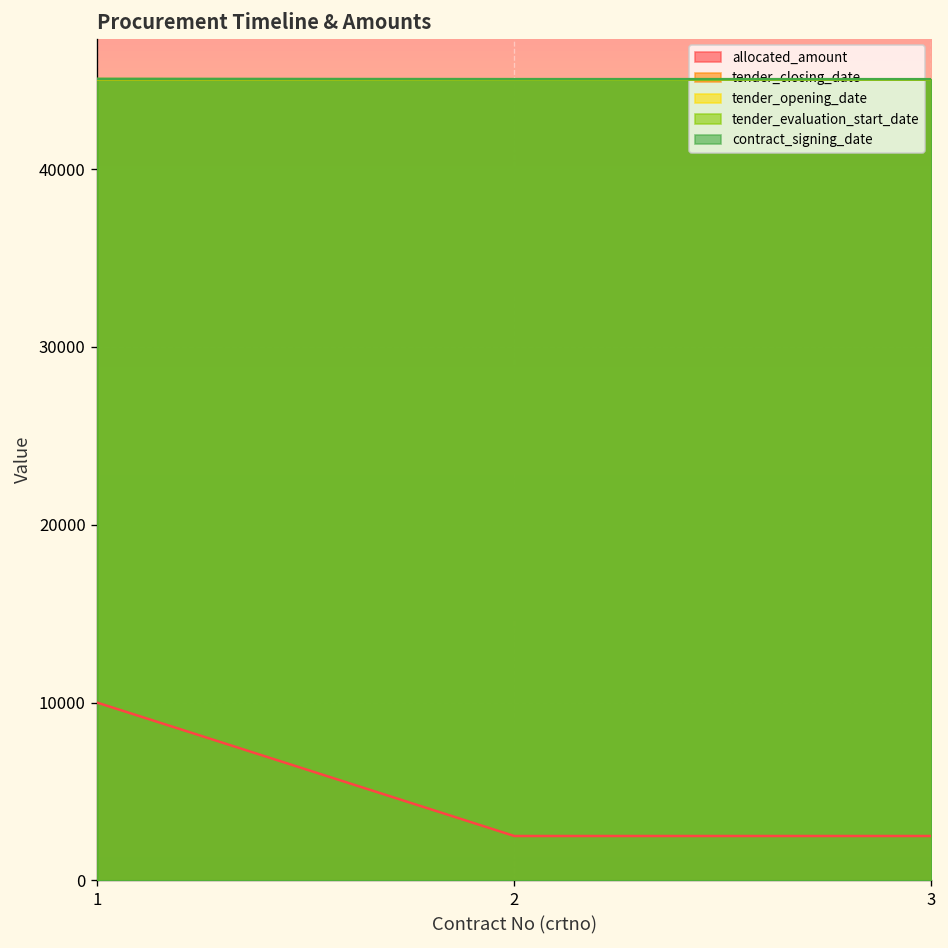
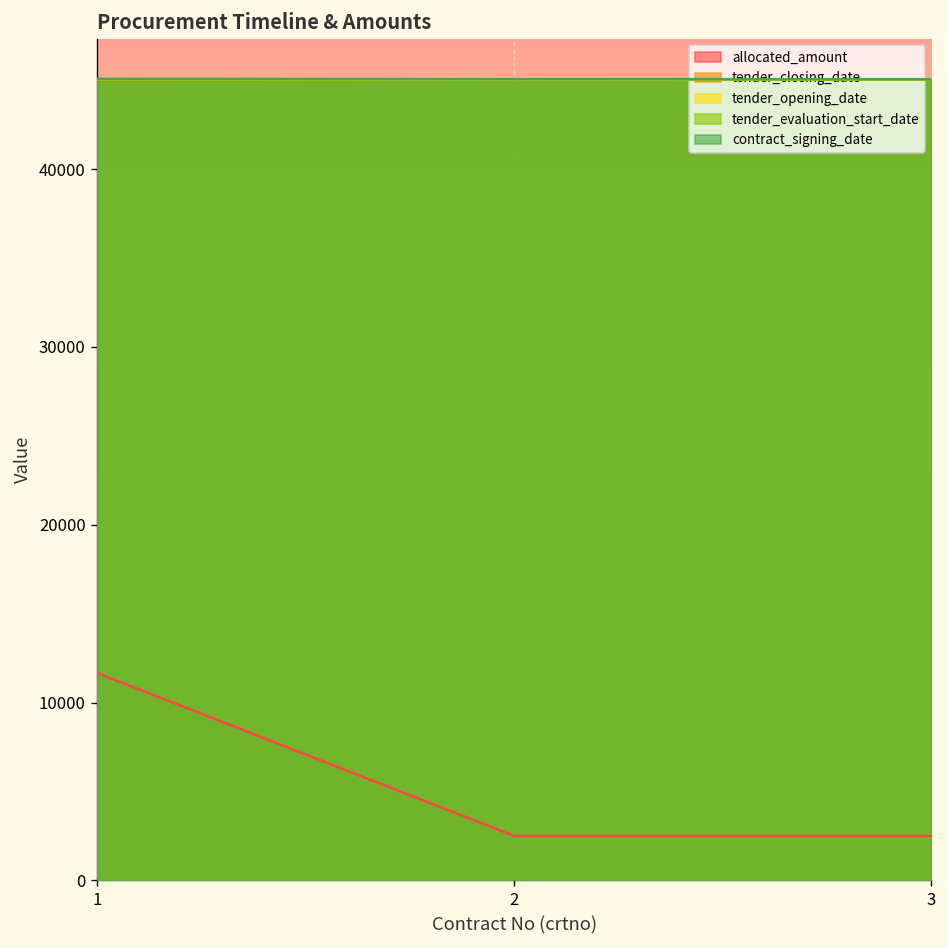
  {
    "allocated_amount": {
-     "1": 10000,
+     "1": 11700,
      "2": 2500,
      "3": 2500
    },
    "contract_signing_date": {
      "1": 45100
    }
  }
